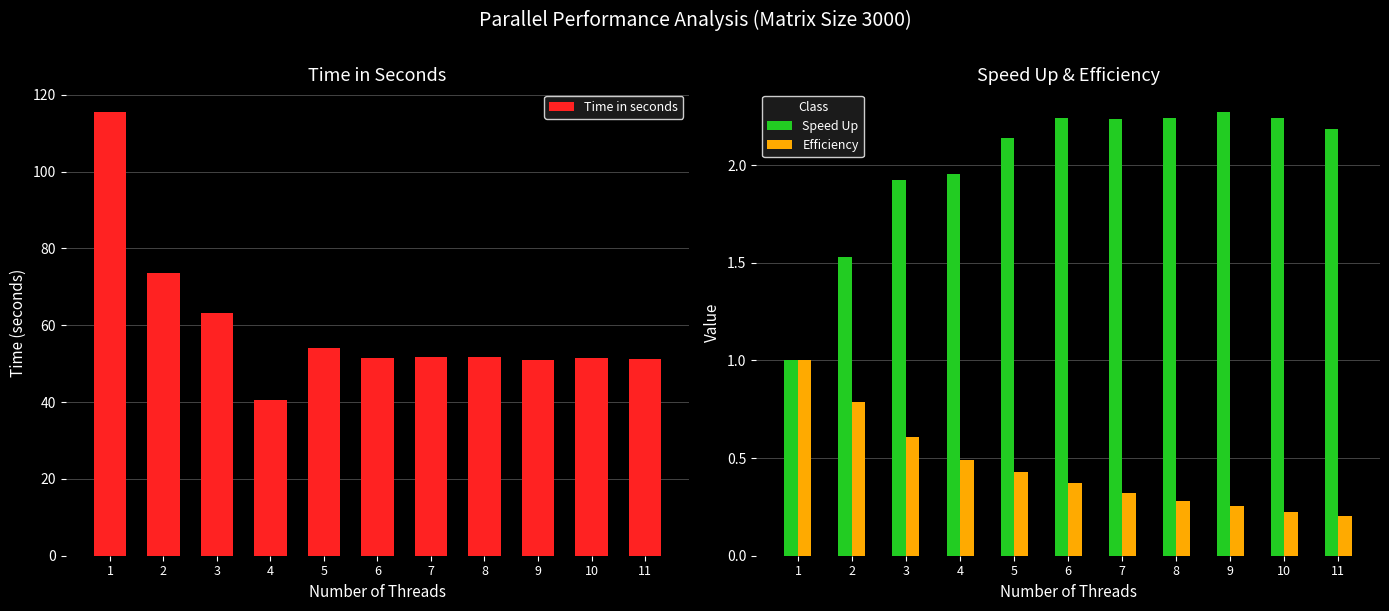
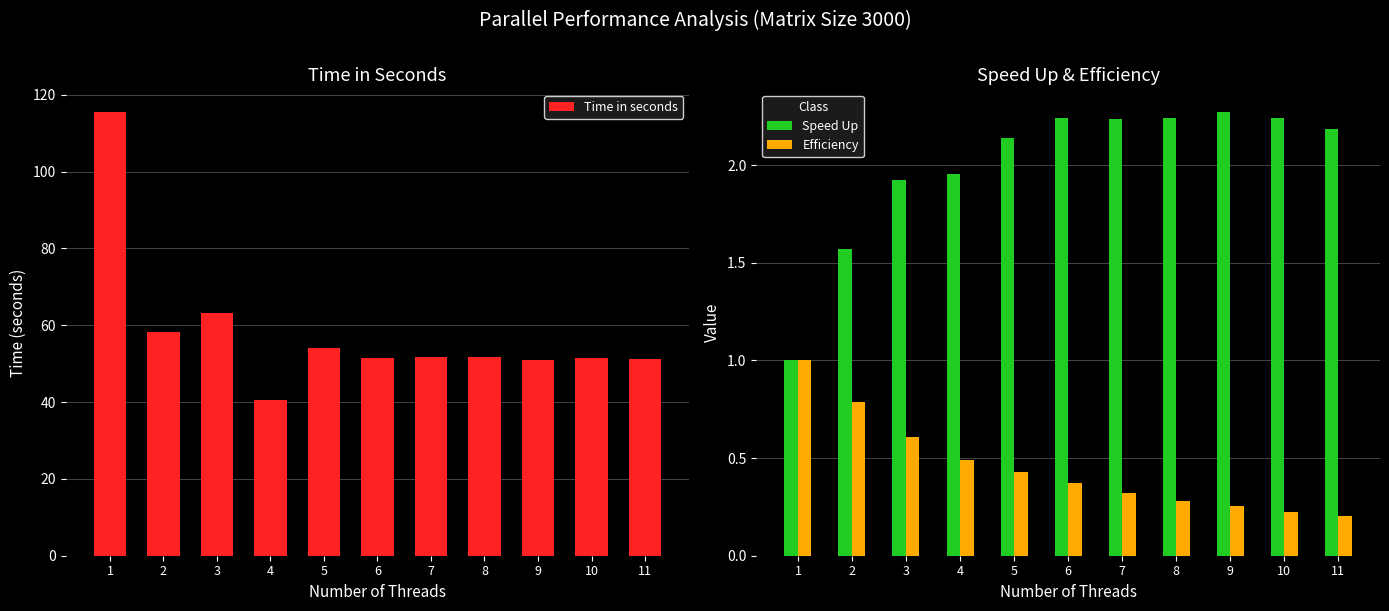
  {
    "Time in Seconds": {
      "1": 116,
-     "2": 74,
+     "2": 58,
      "3": 63,
      "4": 41,
      "5": 54,
      "6": 52,
      "7": 52,
      "8": 52,
      "9": 51,
      "10": 52,
      "11": 51
    },
    "Speed Up & Efficiency": {
      "Speed Up": {
        "1": 1.00,
-       "2": 1.53,
+       "2": 1.57,
        "3": 1.92,
        "4": 1.95,
        "5": 2.14,
        "6": 2.24,
        "7": 2.24,
        "8": 2.24,
        "9": 2.27,
        "10": 2.24,
        "11": 2.19
      },
      "Efficiency": {
        "1": 1.00,
        "2": 0.78,
        "3": 0.61,
        "4": 0.49,
        "5": 0.43,
        "6": 0.37,
        "7": 0.32,
        "8": 0.28,
        "9": 0.25,
        "10": 0.22,
        "11": 0.20
      }
    }
  }
